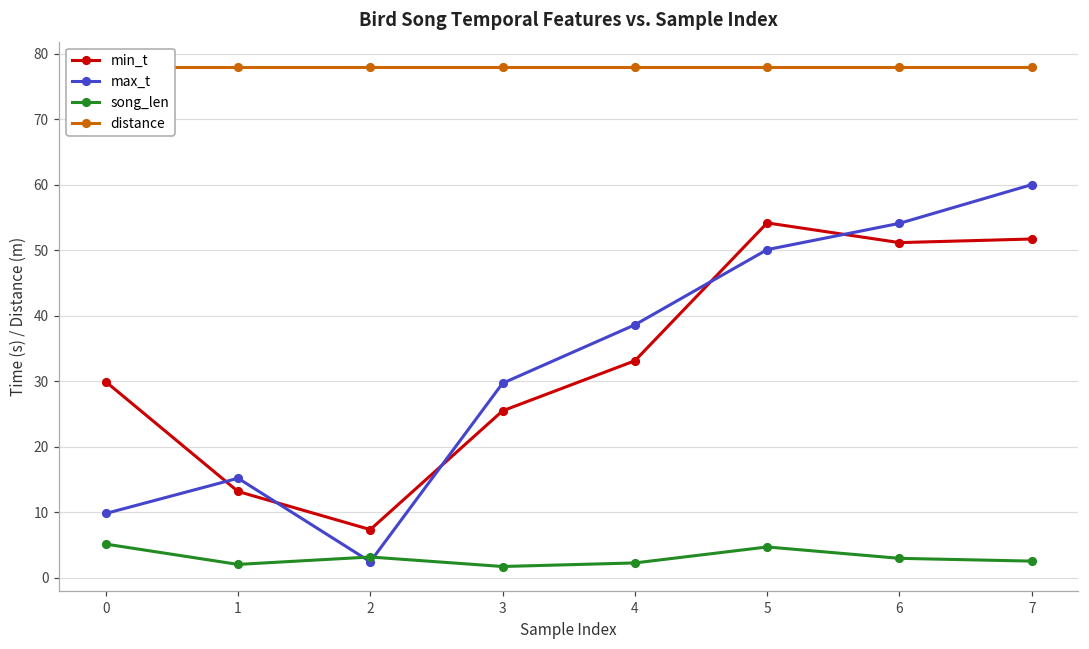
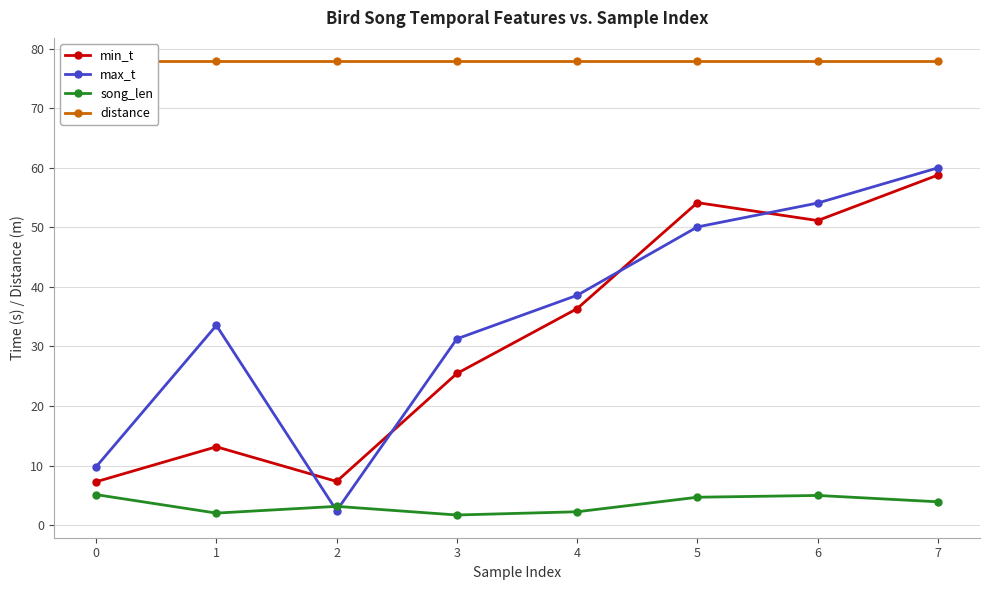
  {
    "min_t": {
-     "0": 30,
+     "0": 7,
      "1": 13,
      "2": 7,
      "3": 25,
-     "4": 33,
+     "4": 36,
      "5": 54,
      "6": 51,
-     "7": 52
+     "7": 59
    },
    "max_t": {
      "0": 10,
-     "1": 15,
+     "1": 34,
      "2": 2,
-     "3": 30,
+     "3": 31,
      "4": 39,
      "5": 50,
      "6": 54,
      "7": 60
    },
    "song_len": {
      "0": 5,
      "1": 2,
      "2": 3,
      "3": 2,
      "4": 2,
      "5": 5,
-     "6": 3,
-     "7": 3
+     "6": 5,
+     "7": 4
    },
    "distance": {
      "1": 78,
      "2": 78,
      "3": 78,
      "4": 78,
      "5": 78,
      "6": 78,
      "7": 78
    }
  }
